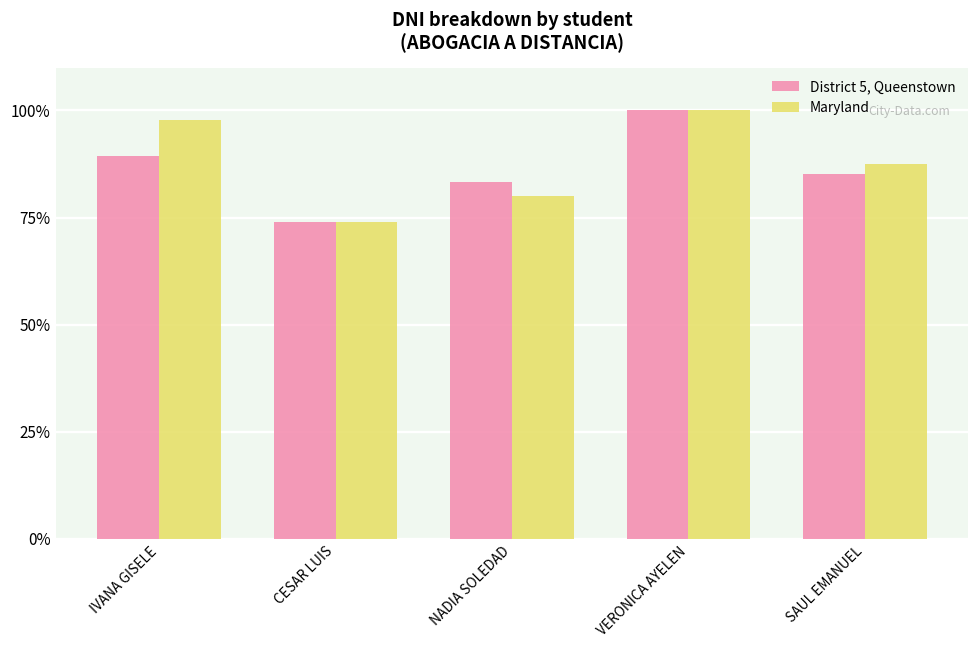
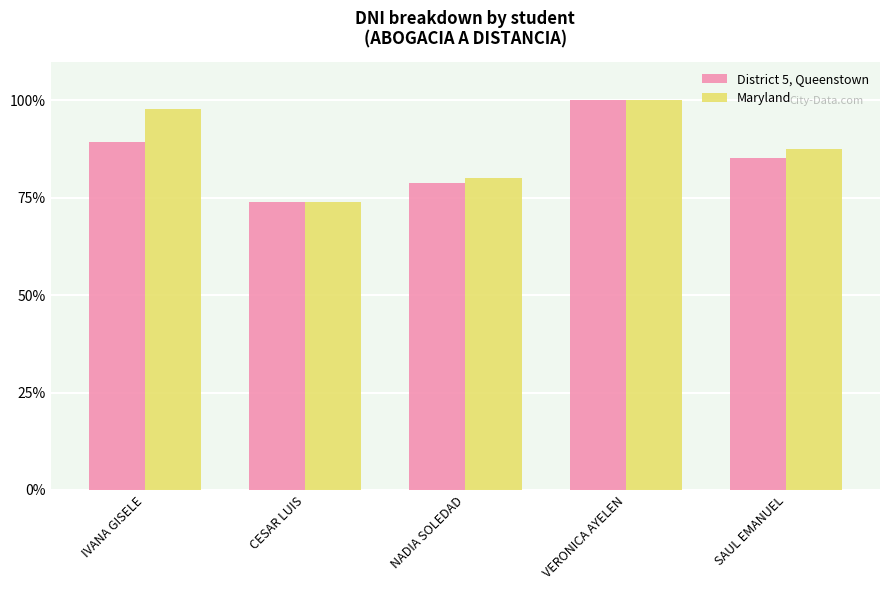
  {
    "District 5, Queenstown": {
      "IVANA GISELE": "89%",
      "CESAR LUIS": "74%",
-     "NADIA SOLEDAD": "83%",
+     "NADIA SOLEDAD": "79%",
      "VERONICA AYELEN": "100%",
      "SAUL EMANUEL": "85%"
    },
    "Maryland": {
      "IVANA GISELE": "98%",
      "CESAR LUIS": "74%",
      "NADIA SOLEDAD": "80%",
      "VERONICA AYELEN": "100%",
      "SAUL EMANUEL": "87%"
    }
  }
